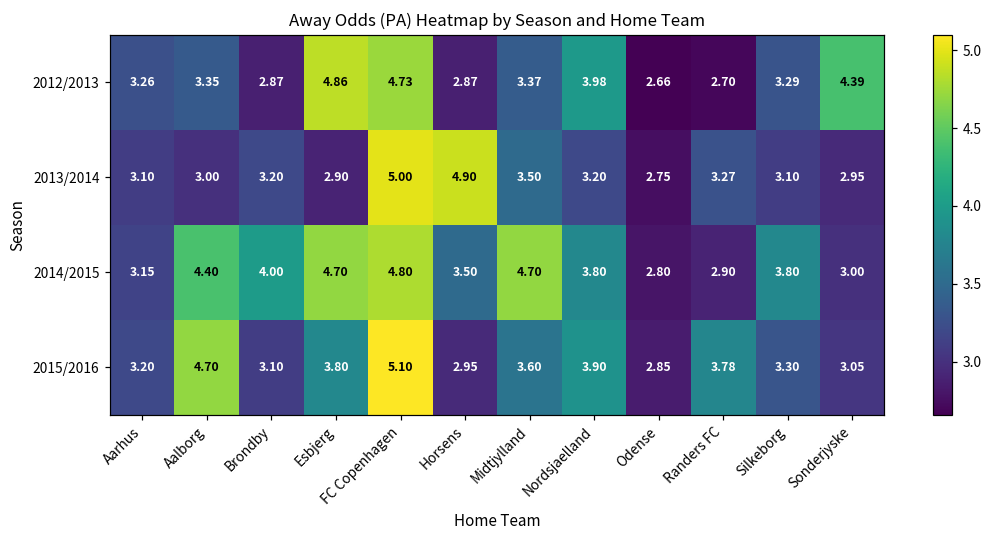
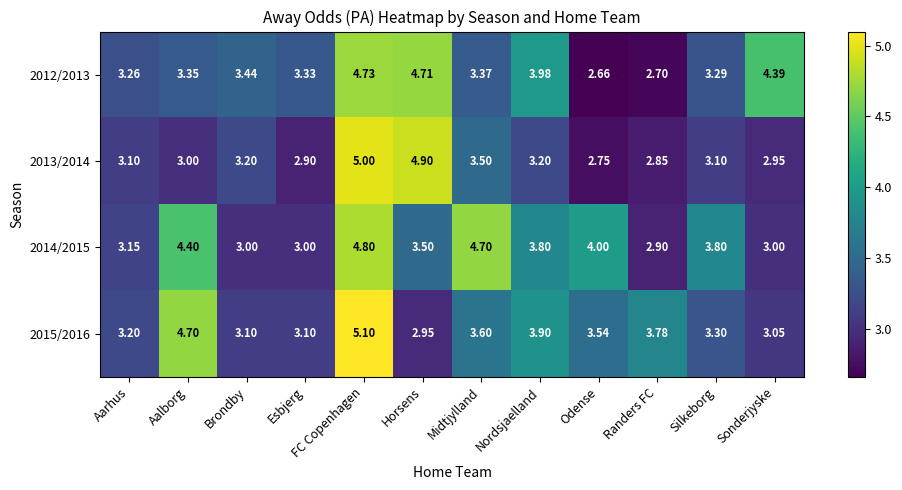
  {
    "2012/2013": {
      "Aarhus": 3.26,
      "Aalborg": 3.35,
-     "Brondby": 2.87,
-     "Esbjerg": 4.86,
+     "Brondby": 3.44,
+     "Esbjerg": 3.33,
      "FC Copenhagen": 4.73,
-     "Horsens": 2.87,
+     "Horsens": 4.71,
      "Midtjylland": 3.37,
      "Nordsjaelland": 3.98,
      "Odense": 2.66,
      "Randers FC": 2.70,
      "Silkeborg": 3.29,
      "Sonderjyske": 4.39
    },
    "2013/2014": {
      "Aarhus": 3.10,
      "Aalborg": 3.00,
      "Brondby": 3.20,
      "Esbjerg": 2.90,
      "FC Copenhagen": 5.00,
      "Horsens": 4.90,
      "Midtjylland": 3.50,
      "Nordsjaelland": 3.20,
      "Odense": 2.75,
-     "Randers FC": 3.27,
+     "Randers FC": 2.85,
      "Silkeborg": 3.10,
      "Sonderjyske": 2.95
    },
    "2014/2015": {
      "Aarhus": 3.15,
      "Aalborg": 4.40,
-     "Brondby": 4.00,
-     "Esbjerg": 4.70,
+     "Brondby": 3.00,
+     "Esbjerg": 3.00,
      "FC Copenhagen": 4.80,
      "Horsens": 3.50,
      "Midtjylland": 4.70,
      "Nordsjaelland": 3.80,
-     "Odense": 2.80,
+     "Odense": 4.00,
      "Randers FC": 2.90,
      "Silkeborg": 3.80,
      "Sonderjyske": 3.00
    },
    "2015/2016": {
      "Aarhus": 3.20,
      "Aalborg": 4.70,
      "Brondby": 3.10,
-     "Esbjerg": 3.80,
+     "Esbjerg": 3.10,
      "FC Copenhagen": 5.10,
      "Horsens": 2.95,
      "Midtjylland": 3.60,
      "Nordsjaelland": 3.90,
-     "Odense": 2.85,
+     "Odense": 3.54,
      "Randers FC": 3.78,
      "Silkeborg": 3.30,
      "Sonderjyske": 3.05
    }
  }
